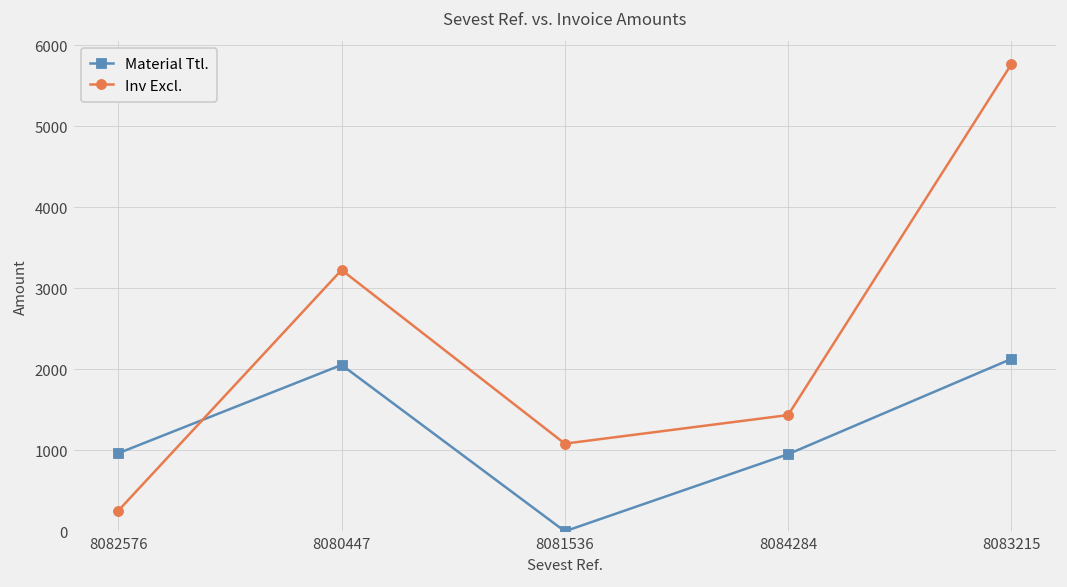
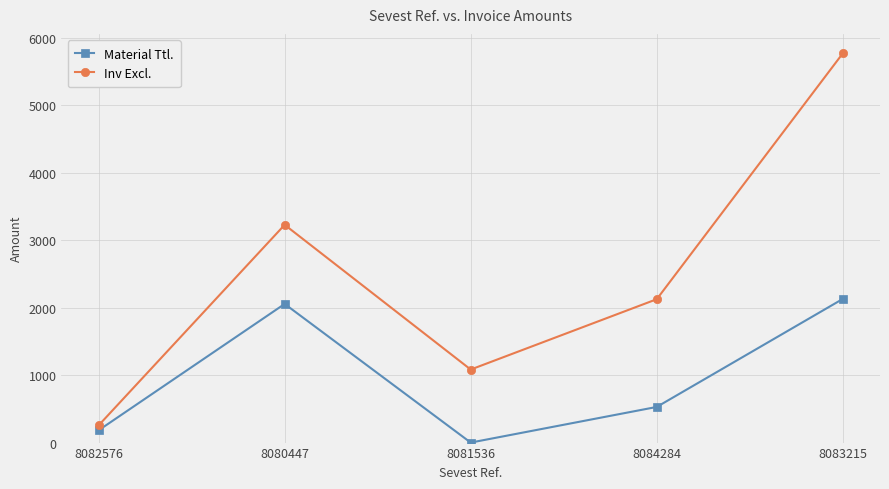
  {
    "Material Ttl.": {
-     "8082576": 1000,
+     "8082576": 200,
      "8080447": 2100,
      "8081536": 0,
-     "8084284": 1000,
+     "8084284": 500,
      "8083215": 2100
    },
    "Inv Excl.": {
      "8082576": 300,
      "8080447": 3200,
      "8081536": 1100,
-     "8084284": 1400,
+     "8084284": 2100,
      "8083215": 5800
    }
  }
